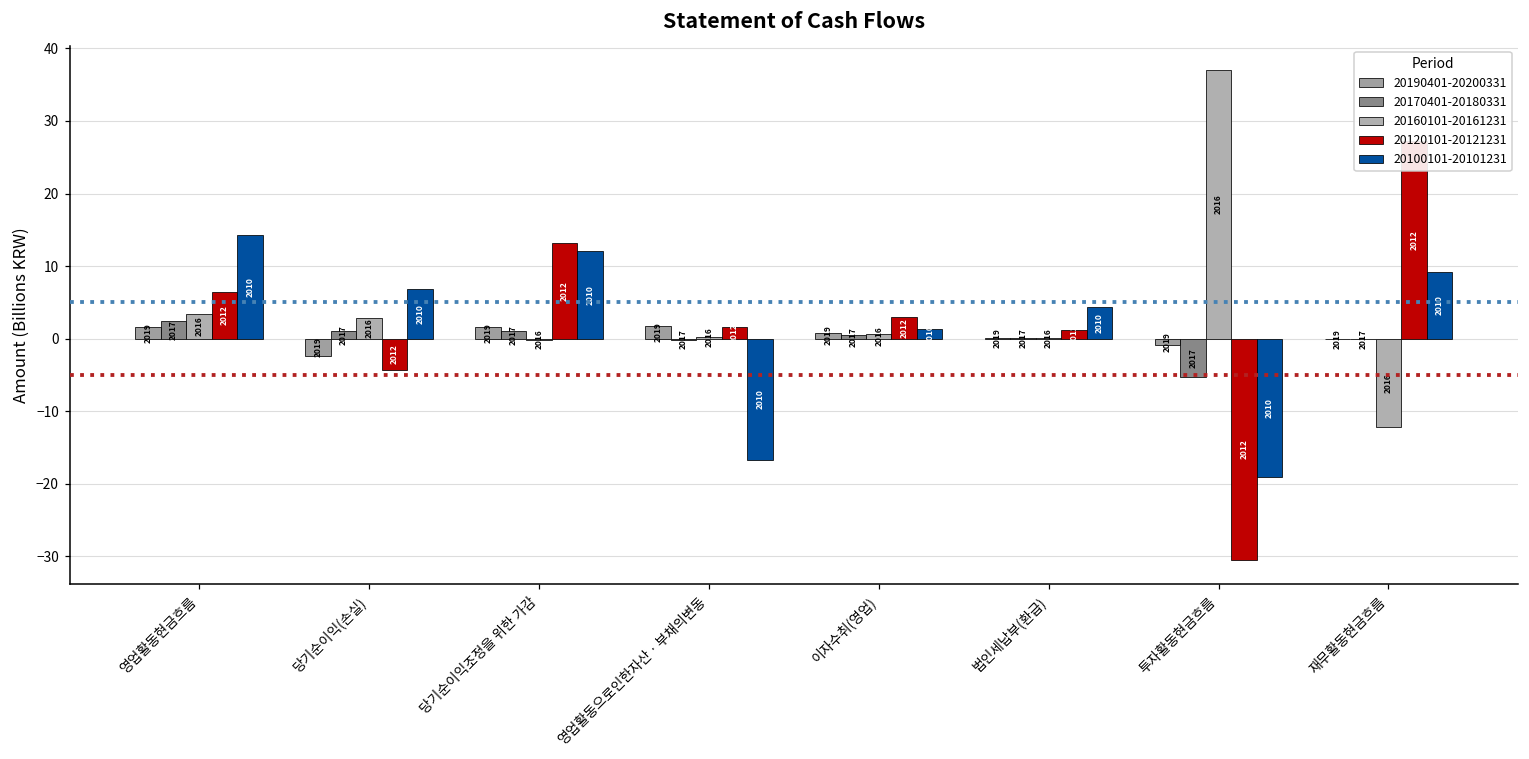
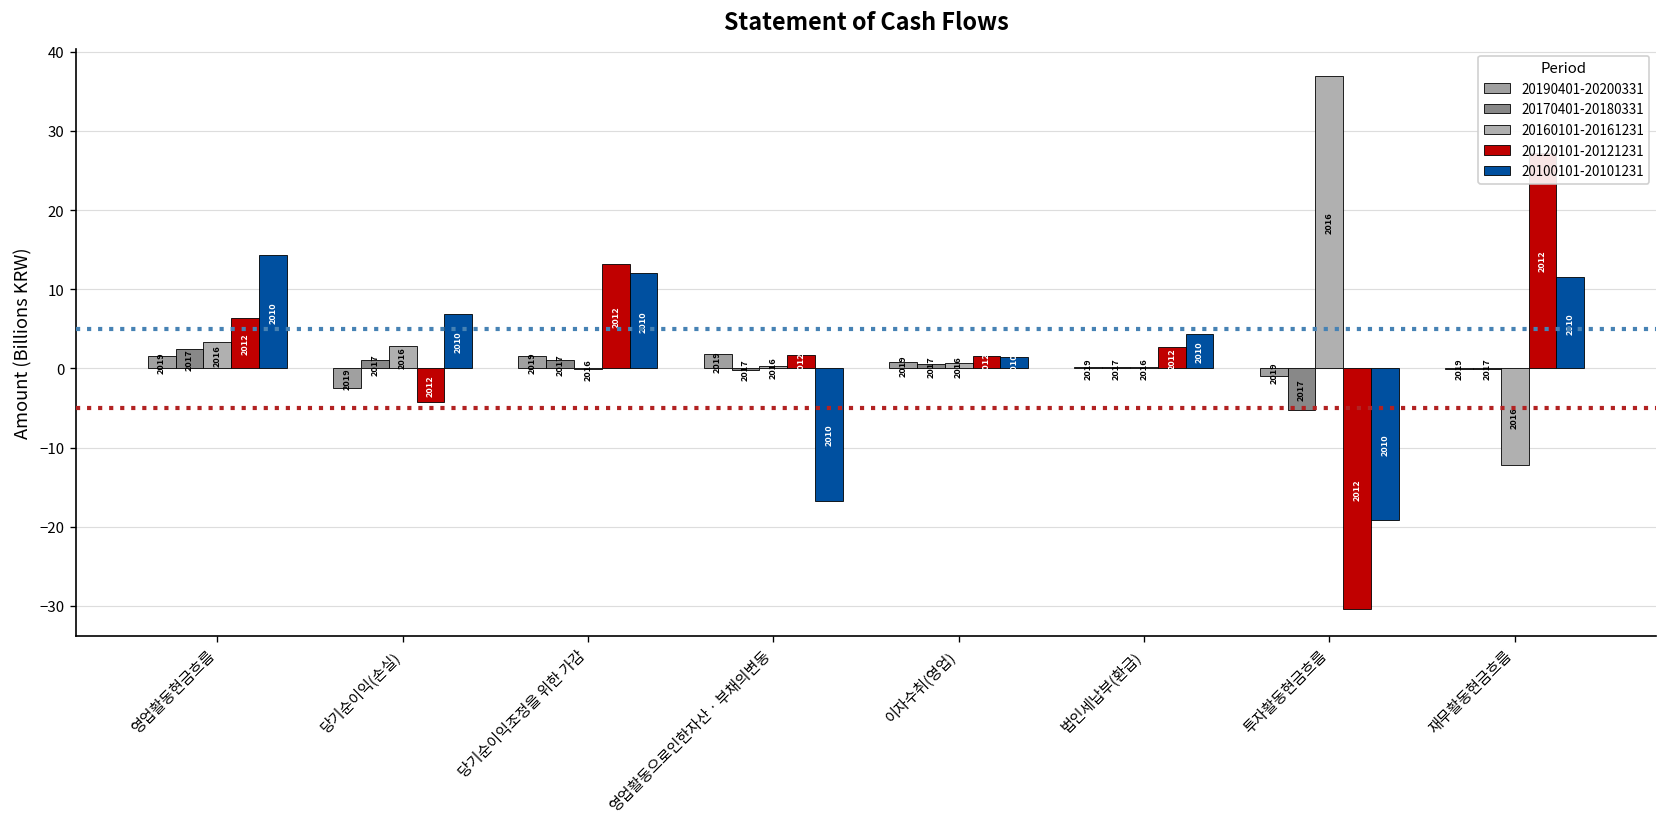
  {
    "20120101-20121231": {
-     "이자수취(영업)": 3,
-     "법인세납부(환급)": 1
+     "이자수취(영업)": 2,
+     "법인세납부(환급)": 3
    },
    "20100101-20101231": {
      "이자수취(영업)": 1,
-     "재무활동현금흐름": 9
+     "재무활동현금흐름": 12
    }
  }
